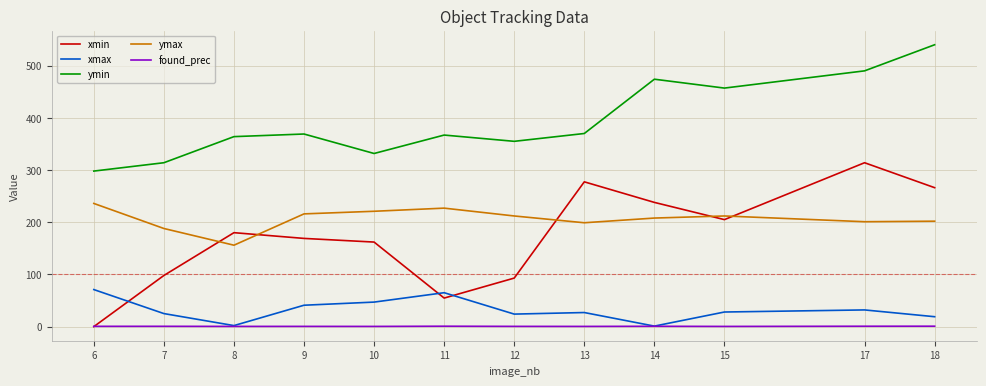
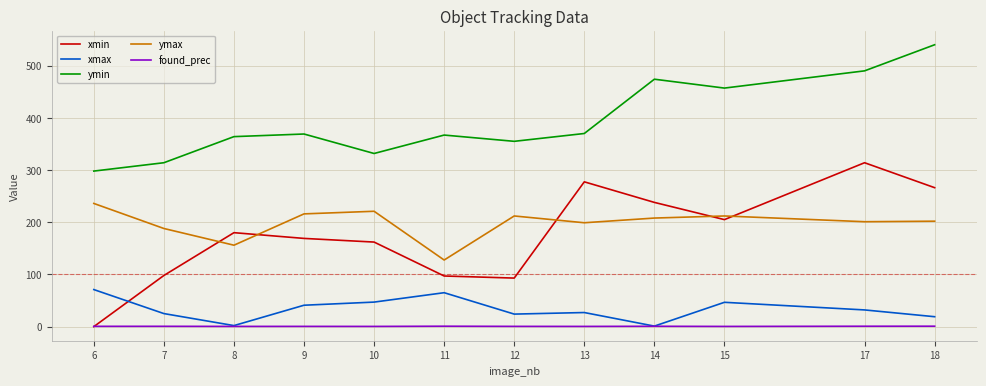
  {
    "xmin": {
      "7": 100,
      "8": 180,
      "9": 170,
      "10": 160,
-     "11": 50,
+     "11": 100,
      "12": 90,
      "13": 280,
      "14": 240,
      "15": 210,
      "17": 310,
      "18": 270
    },
    "xmax": {
      "6": 70,
      "7": 30,
      "9": 40,
      "10": 50,
      "11": 70,
      "12": 20,
      "13": 30,
-     "15": 30,
+     "15": 50,
      "17": 30,
      "18": 20
    },
    "ymin": {
      "6": 300,
      "7": 310,
      "8": 360,
      "9": 370,
      "10": 330,
      "11": 370,
      "12": 360,
      "13": 370,
      "14": 470,
      "15": 460,
      "17": 490,
      "18": 540
    },
    "ymax": {
      "6": 240,
      "7": 190,
      "8": 160,
      "9": 220,
      "10": 220,
-     "11": 230,
+     "11": 130,
      "12": 210,
      "13": 200,
      "14": 210,
      "15": 210,
      "17": 200,
      "18": 200
    },
    "found_prec": {
      "7": 0,
      "9": 0,
      "10": 0,
      "11": 0,
      "12": 0,
      "13": 0,
      "15": 0,
      "17": 0,
      "18": 0
    }
  }
